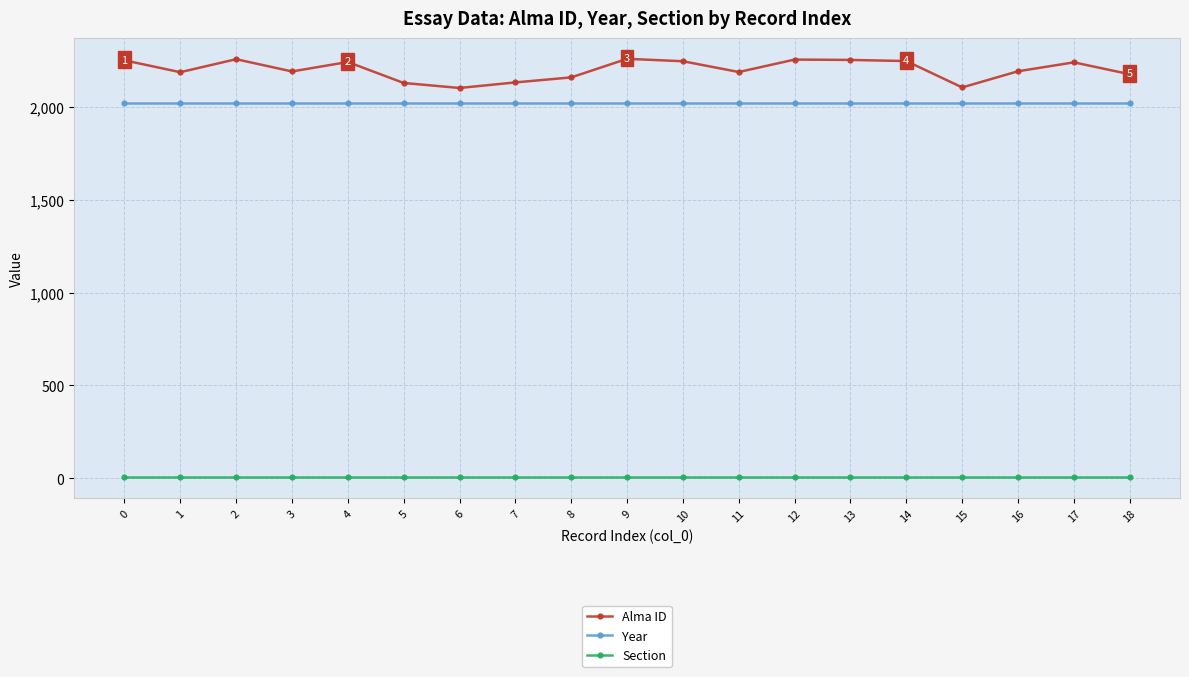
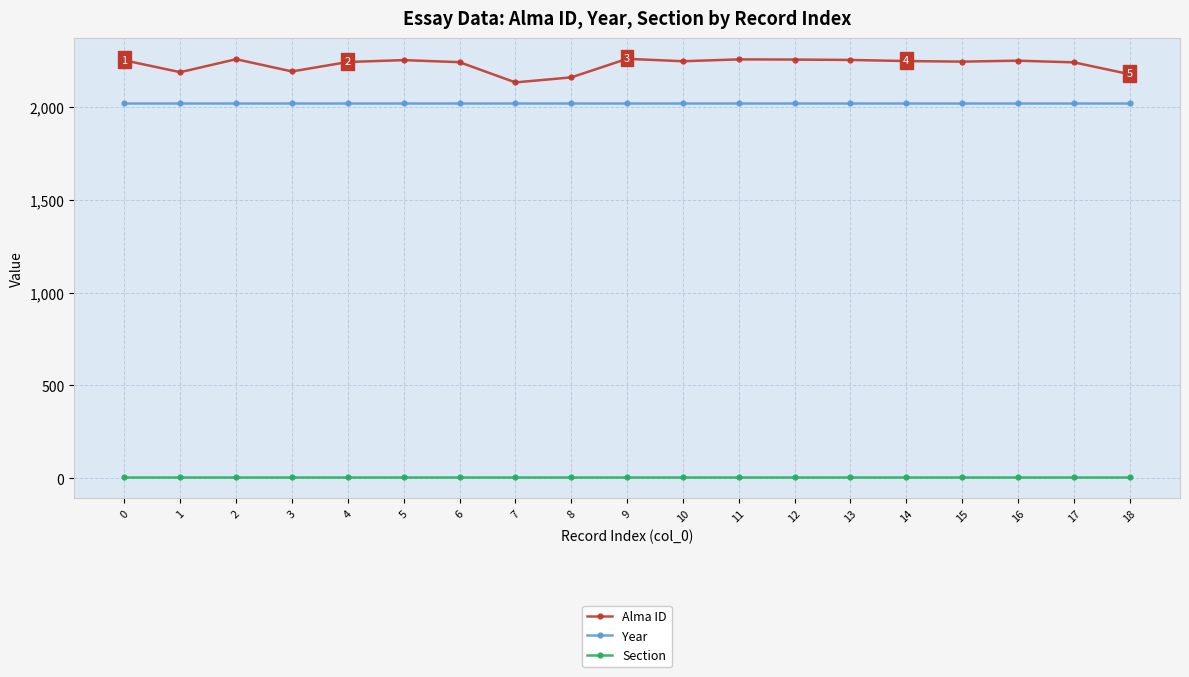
  {
    "Alma ID": {
      "1": "2,190",
      "2": "2,260",
      "3": "2,190",
-     "5": "2,130",
-     "6": "2,100",
+     "5": "2,250",
+     "6": "2,240",
      "7": "2,130",
      "8": "2,160",
      "10": "2,250",
-     "11": "2,190",
+     "11": "2,260",
      "12": "2,260",
      "13": "2,250",
-     "15": "2,110",
-     "16": "2,190",
+     "15": "2,240",
+     "16": "2,250",
      "17": "2,240"
    },
    "Year": {
      "0": "2,020",
      "1": "2,020",
      "2": "2,020",
      "3": "2,020",
      "4": "2,020",
      "5": "2,020",
      "6": "2,020",
      "7": "2,020",
      "8": "2,020",
      "9": "2,020",
      "10": "2,020",
      "11": "2,020",
      "12": "2,020",
      "13": "2,020",
      "14": "2,020",
      "15": "2,020",
      "16": "2,020",
      "17": "2,020",
      "18": "2,020"
    },
    "Section": {
      "0": "10",
      "1": "10",
      "2": "10",
      "3": "10",
      "4": "10",
      "5": "10",
      "6": "10",
      "7": "10",
      "8": "10",
      "9": "10",
      "10": "10",
      "11": "10",
      "12": "10",
      "13": "10",
      "14": "10",
      "15": "10",
      "16": "10",
      "17": "10",
      "18": "10"
    }
  }
